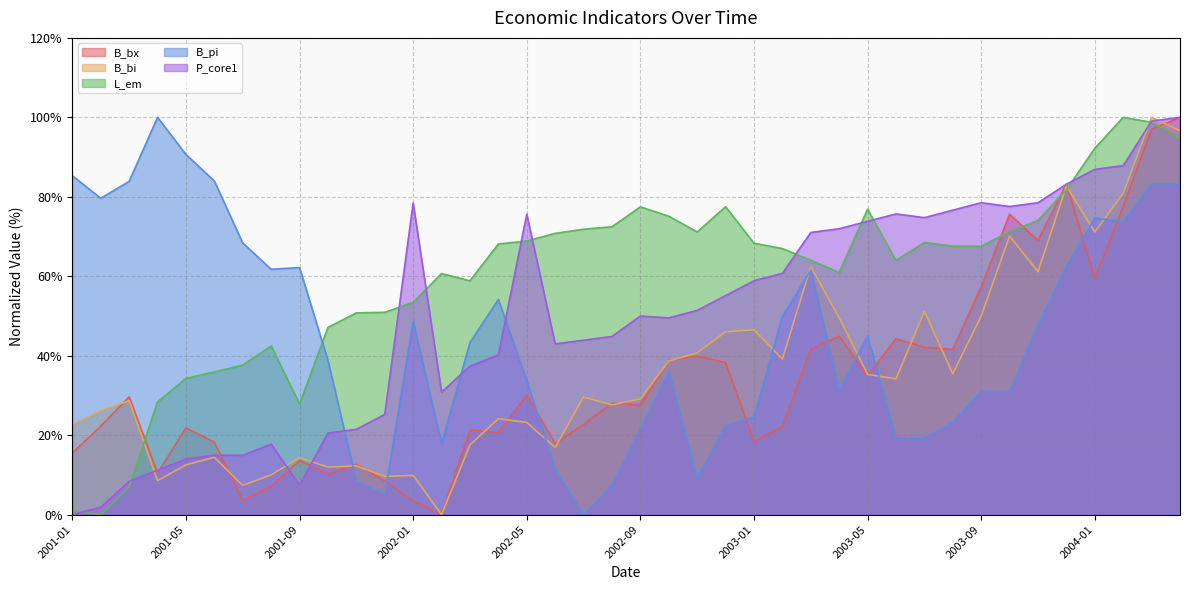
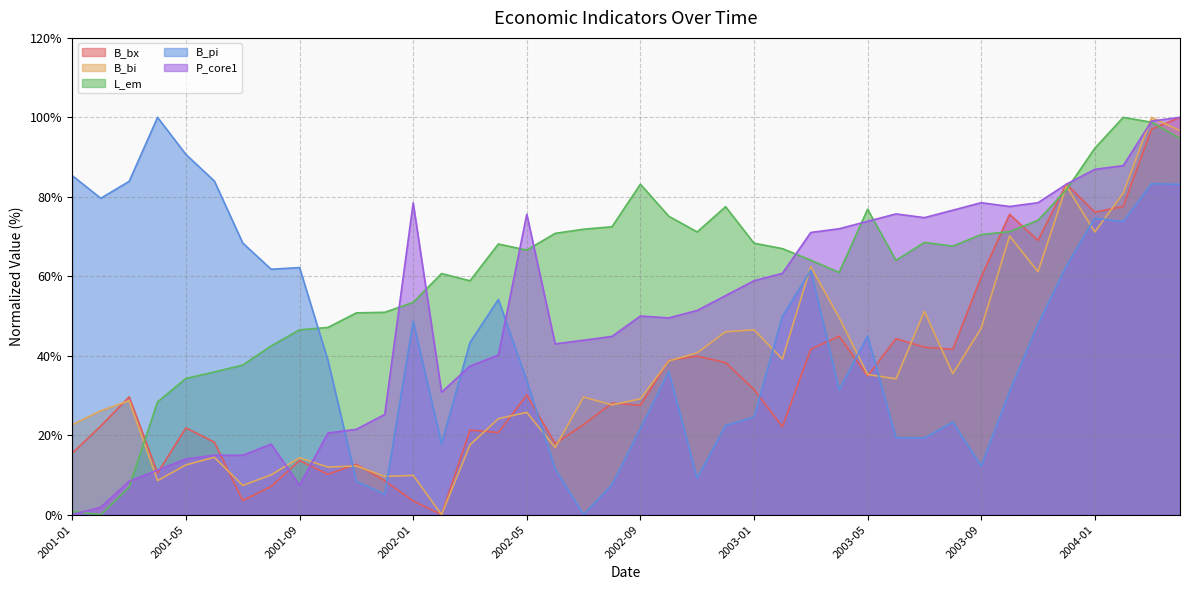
  {
    "B_bx": {
      "2001-01": "16%",
      "2001-05": "22%",
      "2001-09": "14%",
      "2002-01": "3%",
      "2002-05": "30%",
      "2002-09": "28%",
-     "2003-01": "18%",
-     "2003-09": "57%",
-     "2004-01": "59%"
+     "2003-01": "32%",
+     "2003-09": "60%",
+     "2004-01": "76%"
    },
    "B_bi": {
      "2001-01": "23%",
      "2001-05": "13%",
      "2001-09": "14%",
      "2002-01": "10%",
-     "2002-05": "23%",
+     "2002-05": "26%",
      "2002-09": "29%",
      "2003-01": "47%",
-     "2003-09": "50%",
+     "2003-09": "47%",
      "2004-01": "71%"
    },
    "L_em": {
      "2001-01": "1%",
      "2001-05": "34%",
-     "2001-09": "28%",
+     "2001-09": "47%",
      "2002-01": "53%",
-     "2002-05": "69%",
-     "2002-09": "77%",
+     "2002-05": "67%",
+     "2002-09": "83%",
      "2003-01": "68%",
      "2003-05": "77%",
-     "2003-09": "68%",
+     "2003-09": "70%",
      "2004-01": "92%"
    },
    "B_pi": {
      "2001-01": "85%",
      "2001-05": "91%",
      "2001-09": "62%",
      "2002-01": "49%",
      "2002-05": "34%",
      "2002-09": "22%",
      "2003-01": "25%",
      "2003-05": "45%",
-     "2003-09": "31%",
+     "2003-09": "12%",
      "2004-01": "75%"
    },
    "P_core1": {
      "2001-01": "0%",
      "2001-05": "14%",
      "2001-09": "7%",
      "2002-01": "78%",
      "2002-05": "76%",
      "2002-09": "50%",
      "2003-01": "59%",
      "2003-05": "74%",
      "2003-09": "79%",
      "2004-01": "87%"
    }
  }
